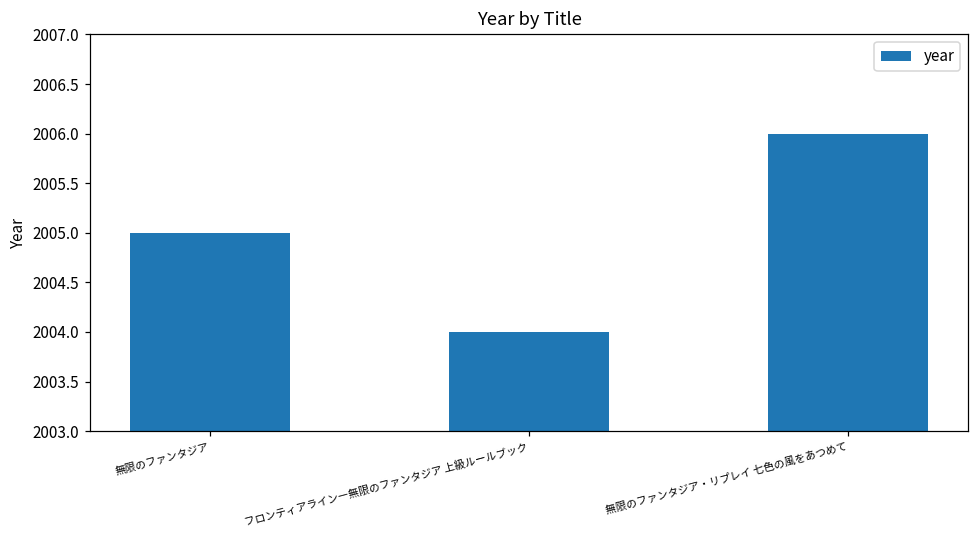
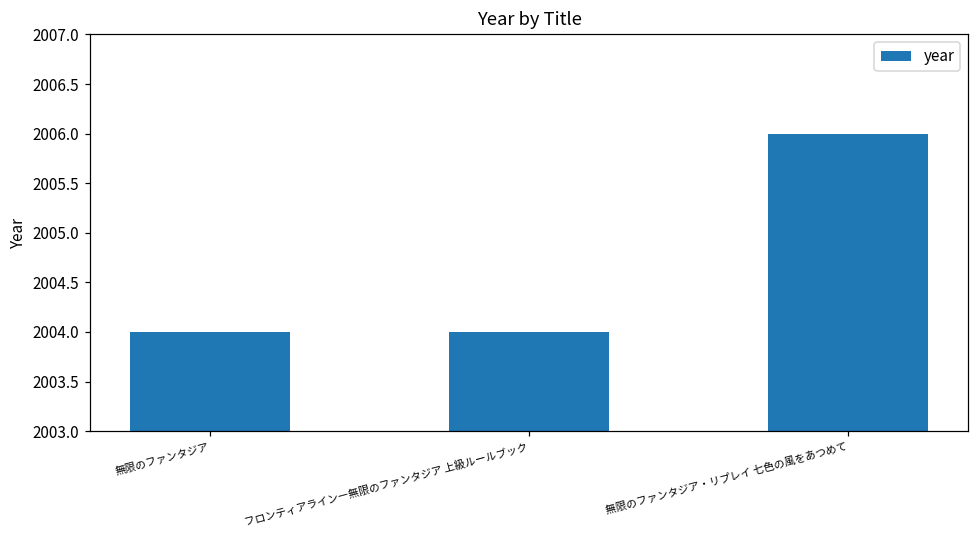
  {
-   "無限のファンタジア": 2005,
+   "無限のファンタジア": 2004,
    "フロンティアライン―無限のファンタジア 上級ルールブック": 2004,
    "無限のファンタジア・リプレイ 七色の風をあつめて": 2006
  }
